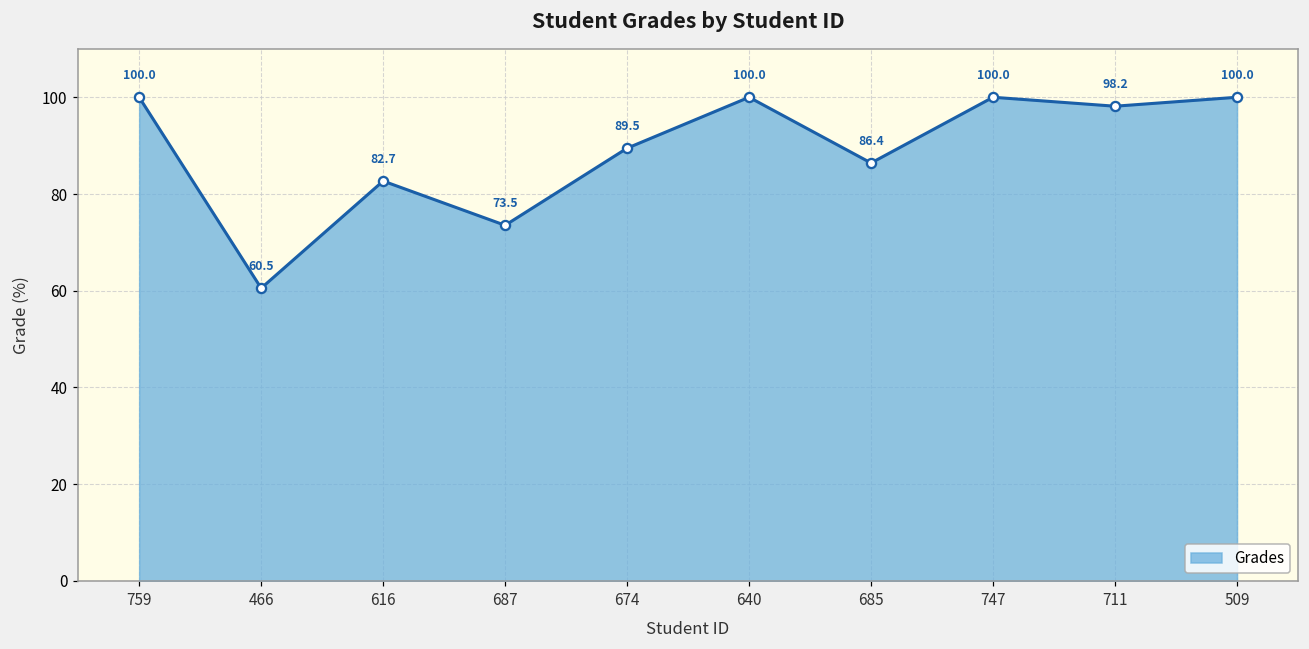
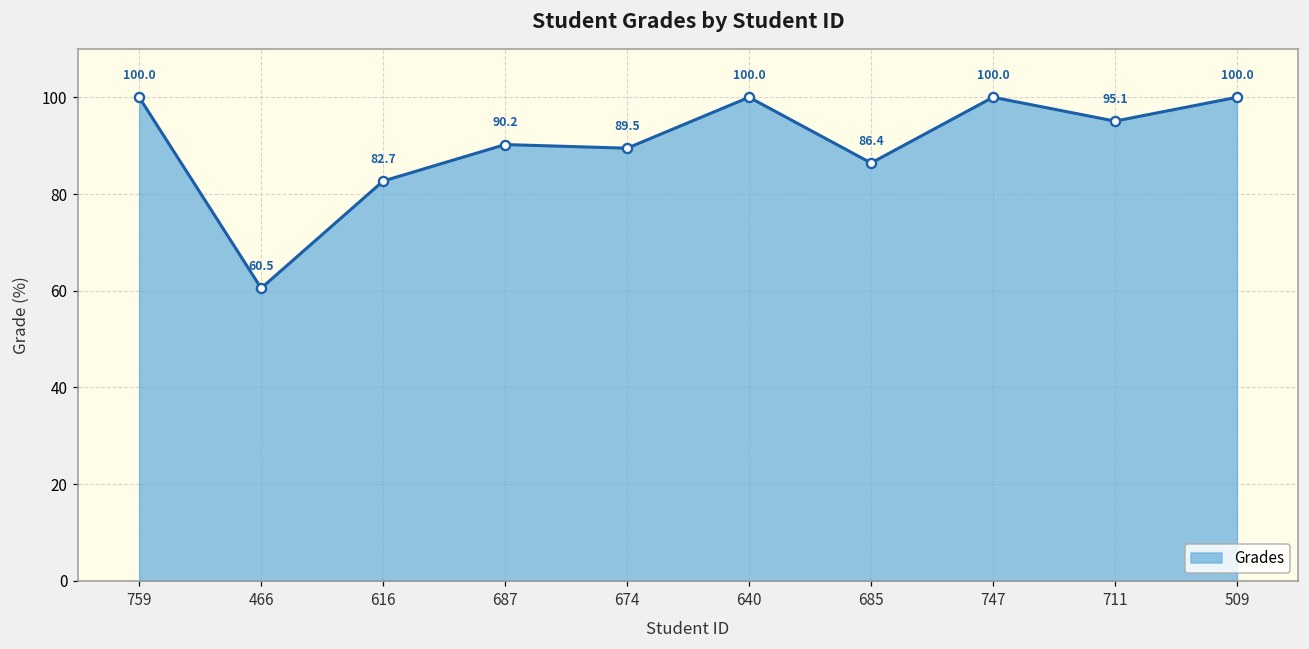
  {
    "759": 100.0,
    "466": 60.5,
    "616": 82.7,
-   "687": 73.5,
+   "687": 90.2,
    "674": 89.5,
    "640": 100.0,
    "685": 86.4,
    "747": 100.0,
-   "711": 98.2,
+   "711": 95.1,
    "509": 100.0
  }
